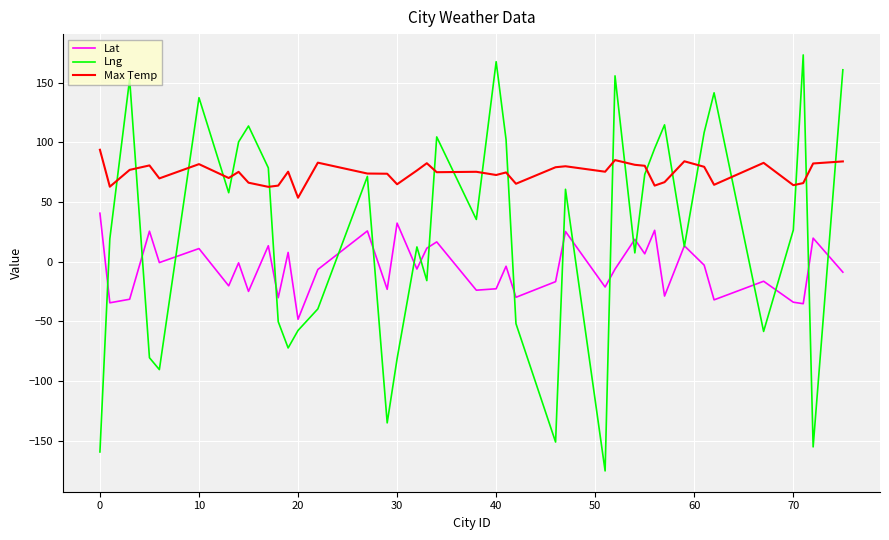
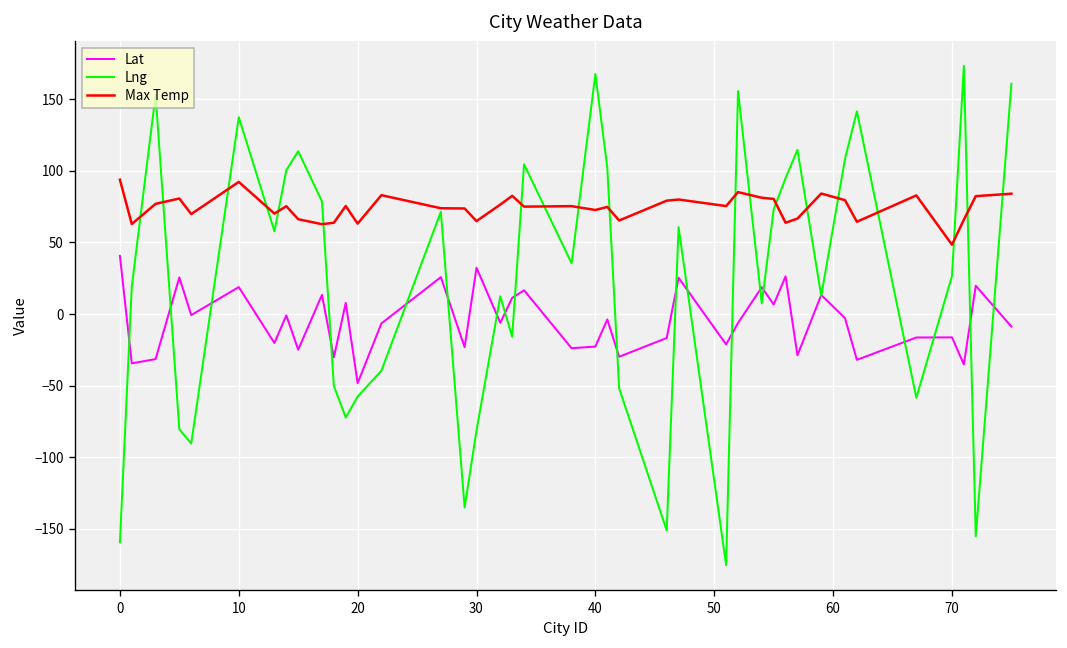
  {
    "Lat": {
      "0": 41,
-     "10": 11,
+     "10": 19,
      "20": -48,
      "30": 32,
      "40": -23,
-     "70": -34
+     "70": -16
    },
    "Lng": {
      "0": -159,
      "10": 137,
      "20": -58,
      "30": -81,
      "40": 167,
      "70": 27
    },
    "Max Temp": {
      "0": 94,
-     "10": 82,
-     "20": 54,
+     "10": 92,
+     "20": 63,
      "30": 65,
      "40": 73,
-     "70": 64
+     "70": 48
    }
  }
